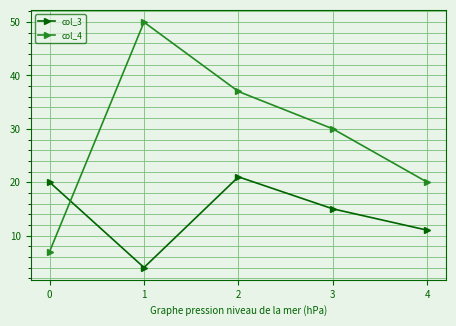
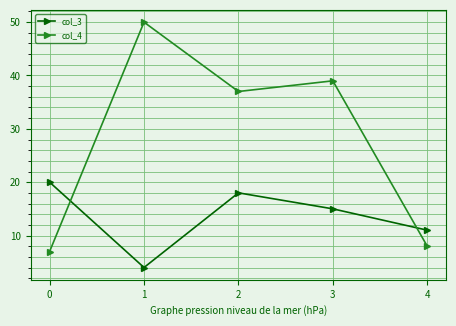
  {
    "col_3": {
      "0": 20,
      "1": 4,
-     "2": 21,
+     "2": 18,
      "3": 15,
      "4": 11
    },
    "col_4": {
      "0": 7,
      "1": 50,
      "2": 37,
-     "3": 30,
-     "4": 20
+     "3": 39,
+     "4": 8
    }
  }
